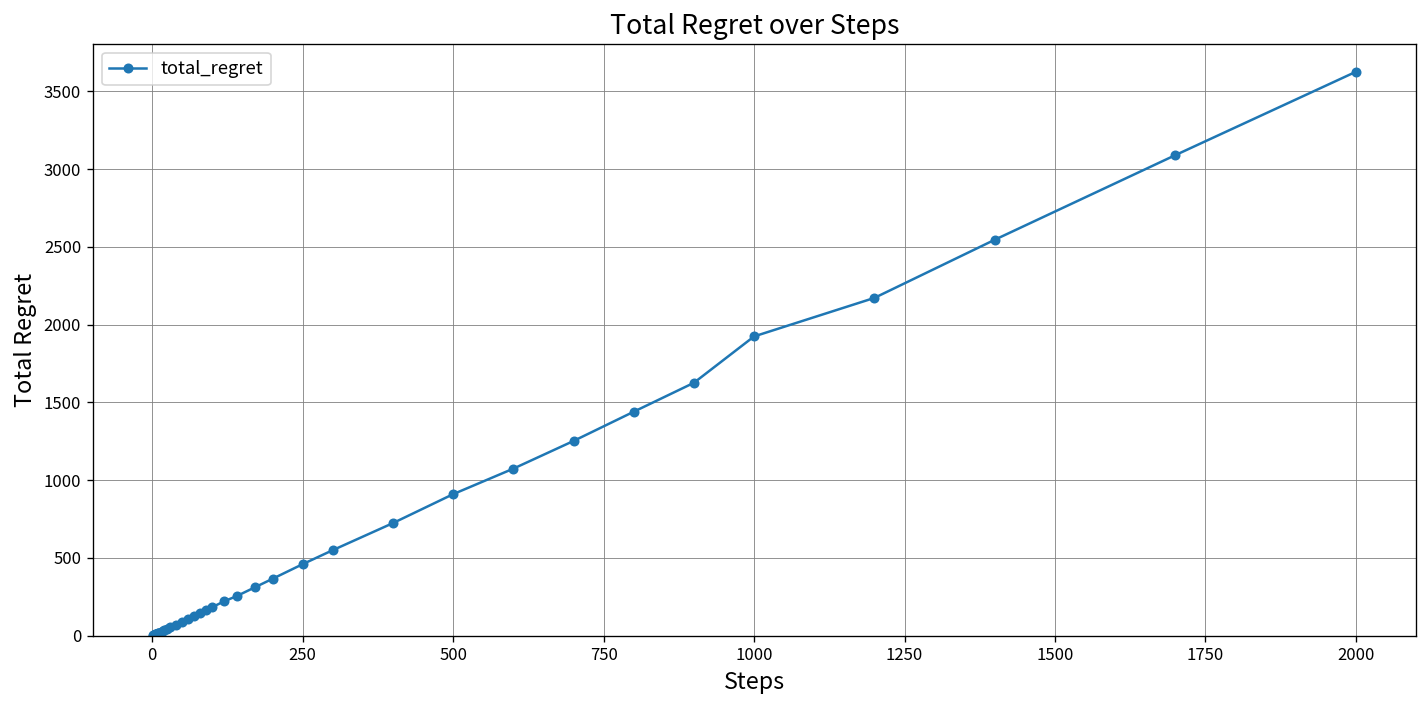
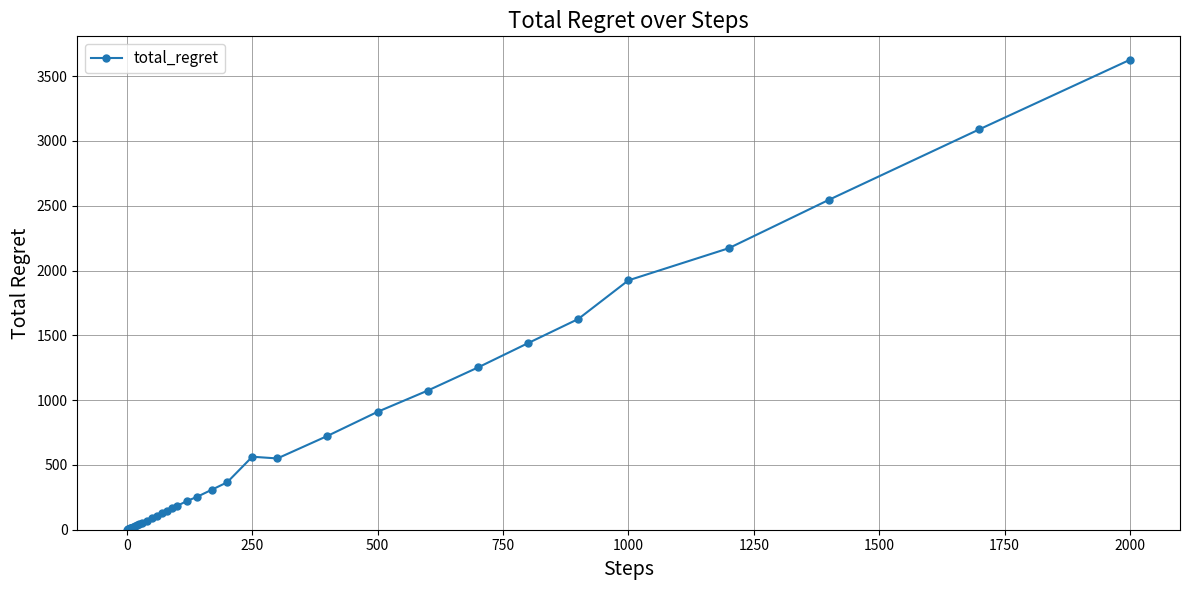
  {
-   "250": 460,
+   "250": 560,
    "500": 910,
    "1000": 1920,
    "2000": 3630
  }
